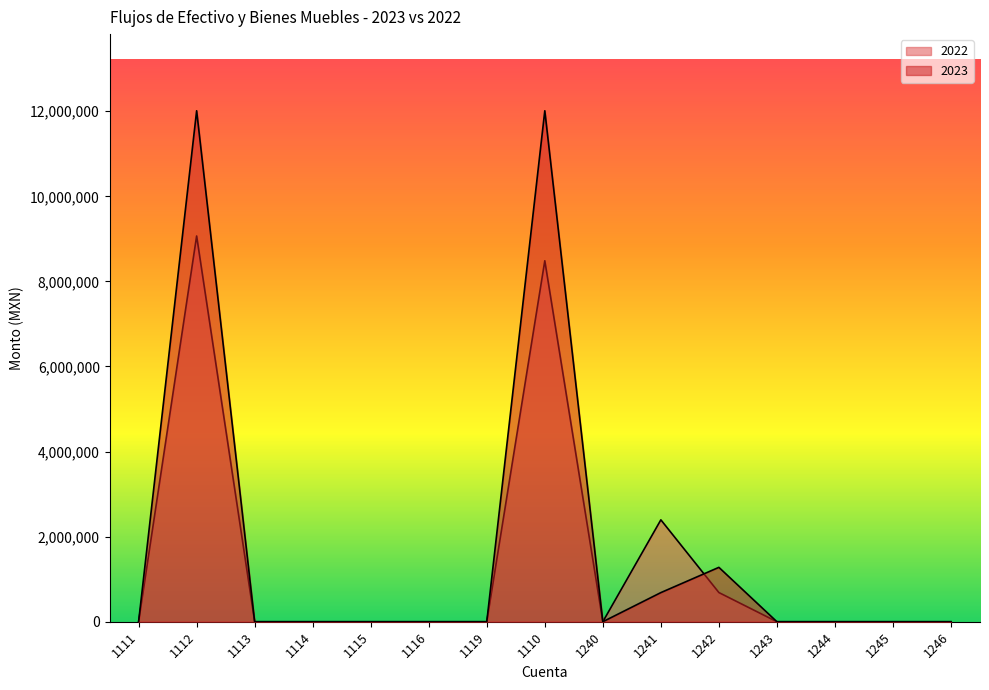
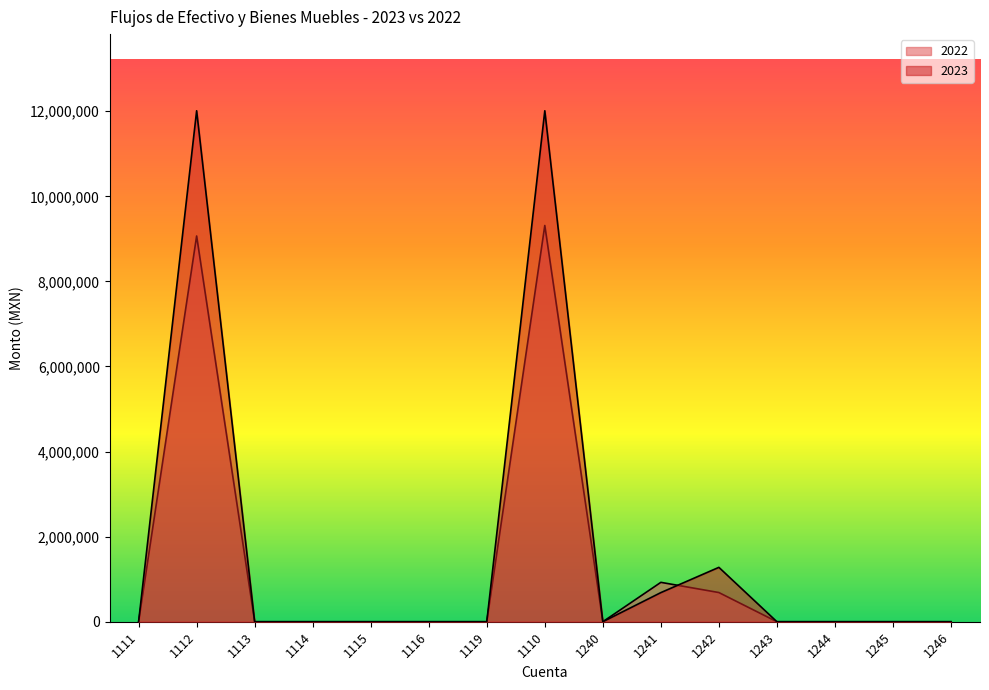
  {
    "2022": {
      "1112": "9,100,000",
-     "1110": "8,500,000",
-     "1241": "2,400,000",
+     "1110": "9,300,000",
+     "1241": "900,000",
      "1242": "700,000"
    },
    "2023": {
      "1112": "12,000,000",
      "1110": "12,000,000",
      "1241": "700,000",
      "1242": "1,300,000"
    }
  }
